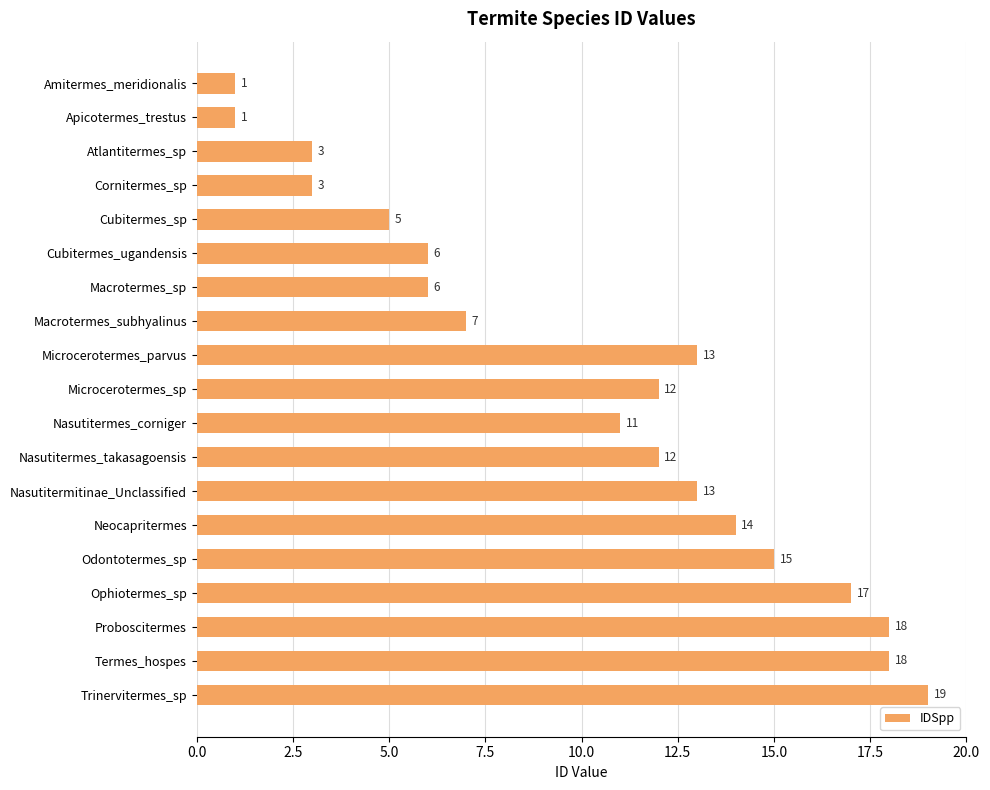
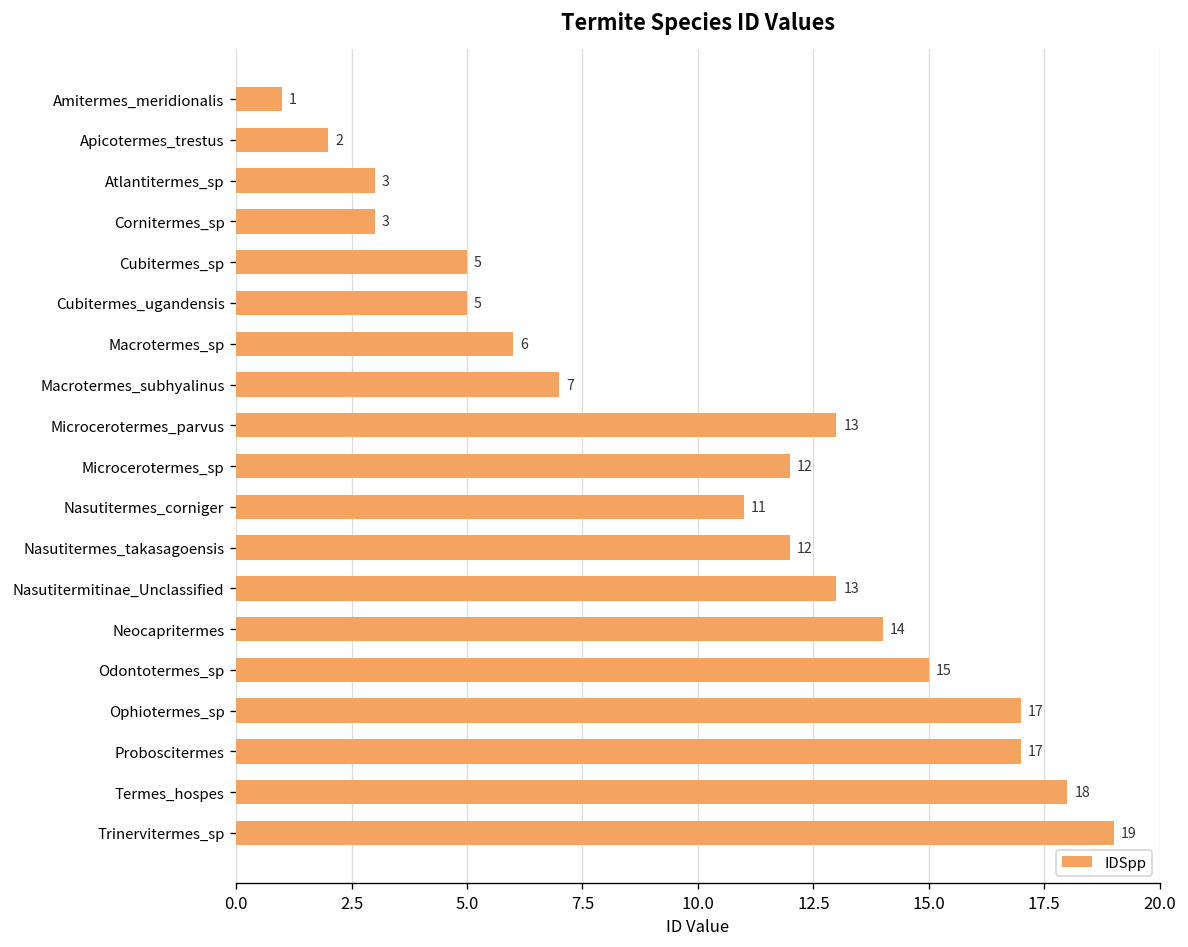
  {
    "Amitermes_meridionalis": 1,
-   "Apicotermes_trestus": 1,
+   "Apicotermes_trestus": 2,
    "Atlantitermes_sp": 3,
    "Cornitermes_sp": 3,
    "Cubitermes_sp": 5,
-   "Cubitermes_ugandensis": 6,
+   "Cubitermes_ugandensis": 5,
    "Macrotermes_sp": 6,
    "Macrotermes_subhyalinus": 7,
    "Microcerotermes_parvus": 13,
    "Microcerotermes_sp": 12,
    "Nasutitermes_corniger": 11,
    "Nasutitermes_takasagoensis": 12,
    "Nasutitermitinae_Unclassified": 13,
    "Neocapritermes": 14,
    "Odontotermes_sp": 15,
    "Ophiotermes_sp": 17,
-   "Proboscitermes": 18,
+   "Proboscitermes": 17,
    "Termes_hospes": 18,
    "Trinervitermes_sp": 19
  }
